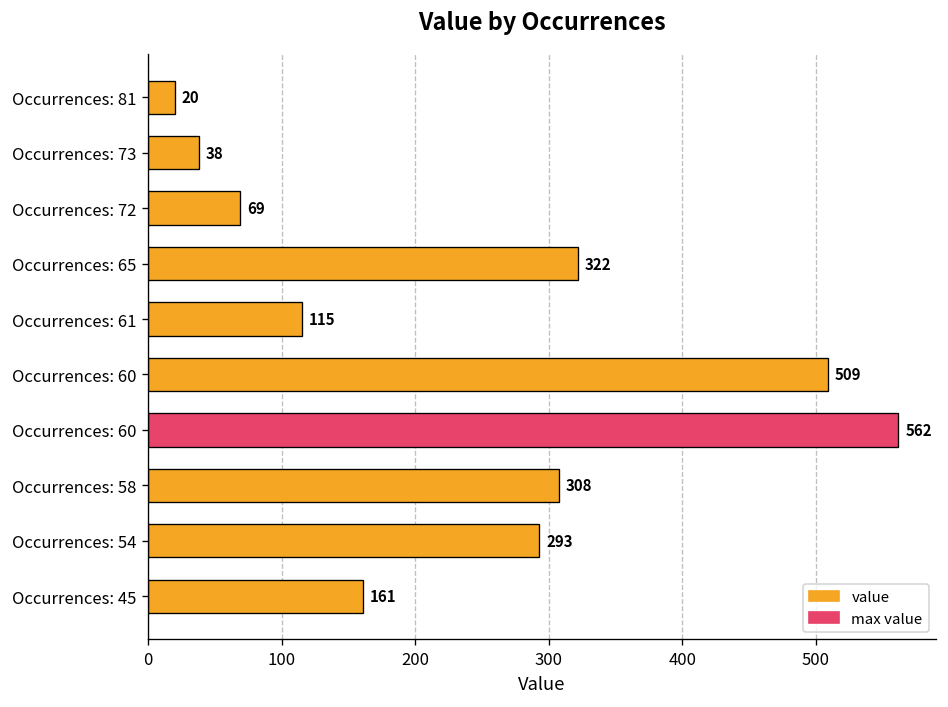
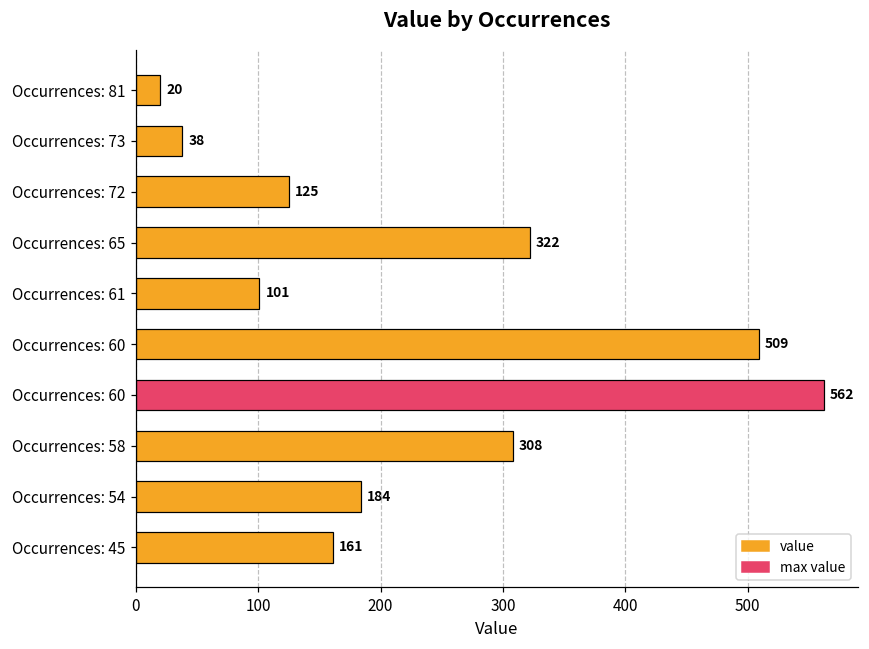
  {
    "Occurrences: 81": 20,
    "Occurrences: 73": 38,
-   "Occurrences: 72": 69,
+   "Occurrences: 72": 125,
    "Occurrences: 65": 322,
-   "Occurrences: 61": 115,
+   "Occurrences: 61": 101,
    "Occurrences: 58": 308,
-   "Occurrences: 54": 293,
+   "Occurrences: 54": 184,
    "Occurrences: 45": 161
  }
